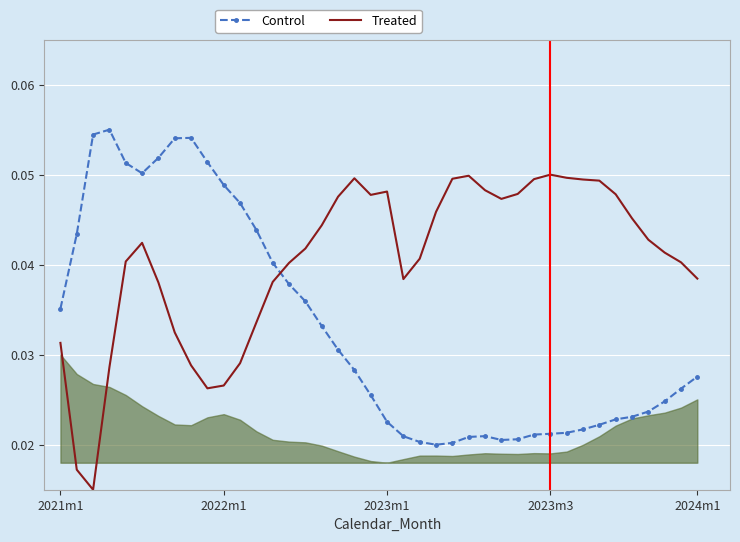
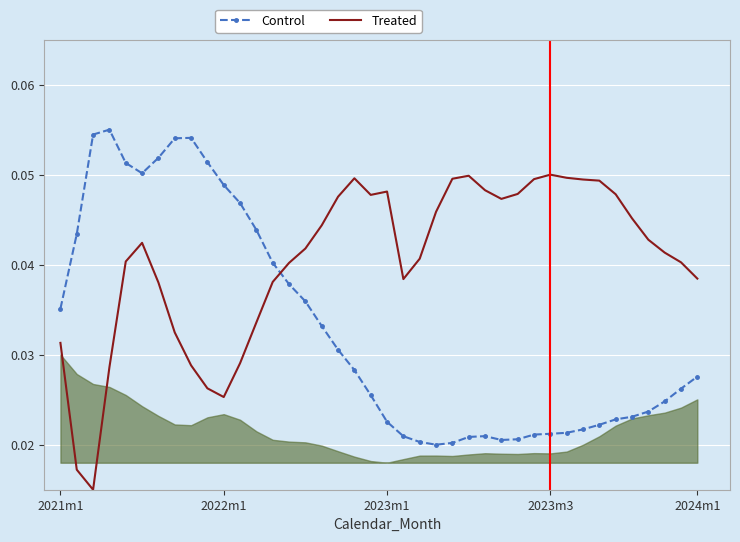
  {
    "Control": {
      "2021m1": 0.035,
      "2022m1": 0.049,
      "2023m1": 0.023,
      "2023m3": 0.021,
      "2024m1": 0.028
    },
    "Treated": {
      "2021m1": 0.031,
-     "2022m1": 0.027,
+     "2022m1": 0.025,
      "2023m1": 0.048,
      "2023m3": 0.050,
      "2024m1": 0.038
    }
  }
